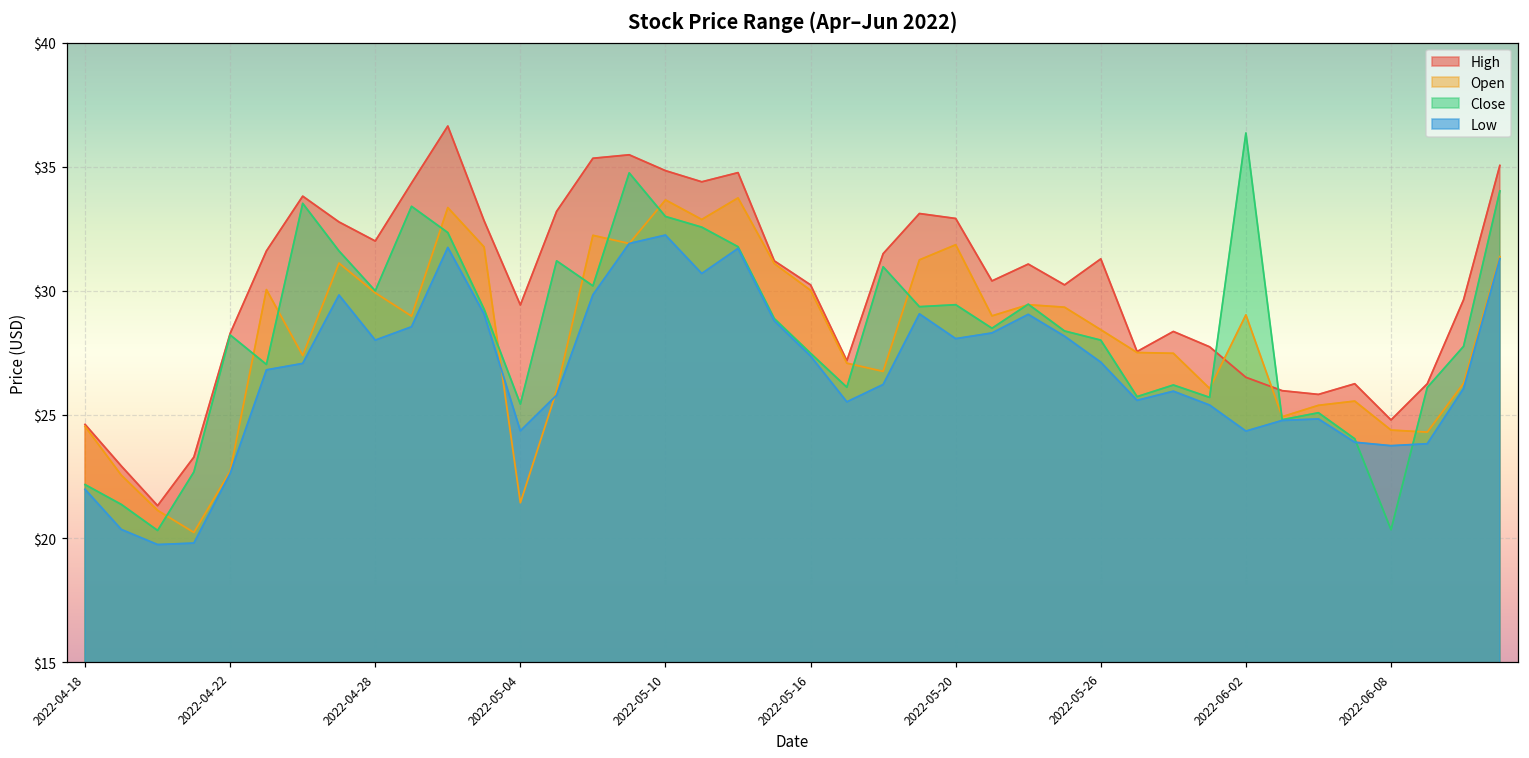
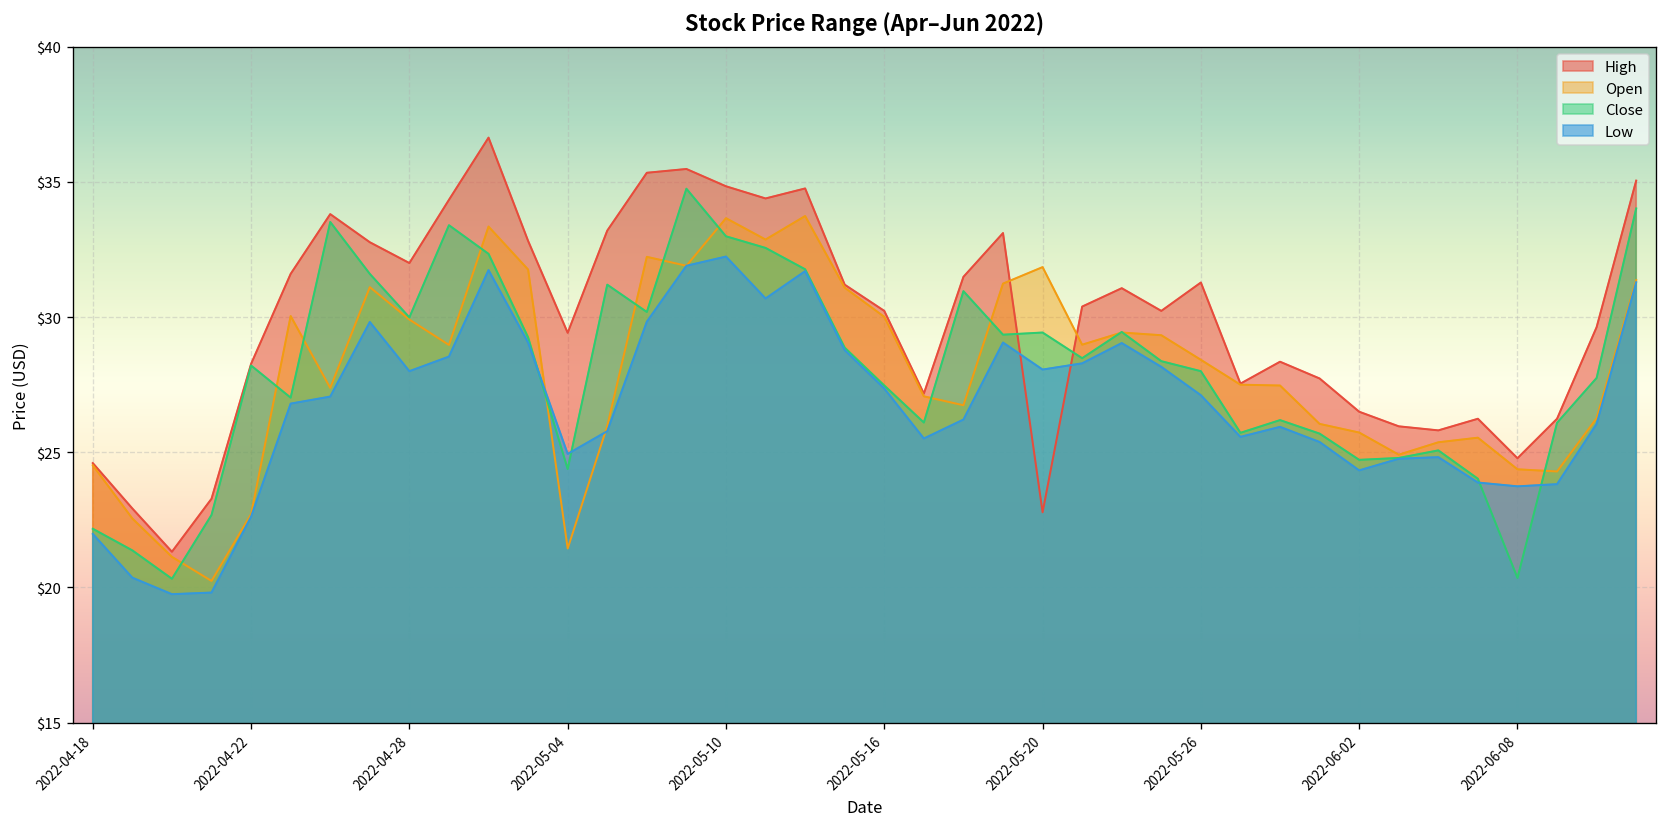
  {
    "High": {
      "2022-04-28": "$32.0",
      "2022-05-04": "$29.4",
      "2022-05-10": "$34.8",
      "2022-05-16": "$30.2",
-     "2022-05-20": "$32.9",
+     "2022-05-20": "$22.8",
      "2022-05-26": "$31.3",
      "2022-06-02": "$26.5",
      "2022-06-08": "$24.8"
    },
    "Open": {
      "2022-05-04": "$21.4",
      "2022-05-10": "$33.7",
      "2022-05-16": "$30.0",
      "2022-05-20": "$31.9",
      "2022-05-26": "$28.4",
-     "2022-06-02": "$29.0",
+     "2022-06-02": "$25.7",
      "2022-06-08": "$24.4"
    },
    "Close": {
      "2022-04-18": "$22.2",
-     "2022-05-04": "$25.4",
+     "2022-05-04": "$24.4",
      "2022-05-10": "$33.0",
      "2022-05-20": "$29.4",
      "2022-05-26": "$28.0",
-     "2022-06-02": "$36.4",
+     "2022-06-02": "$24.7",
      "2022-06-08": "$20.4"
    },
    "Low": {
      "2022-04-18": "$22.0",
      "2022-04-28": "$28.0",
-     "2022-05-04": "$24.3",
+     "2022-05-04": "$24.9",
      "2022-05-10": "$32.2",
      "2022-05-20": "$28.1",
      "2022-05-26": "$27.1",
      "2022-06-02": "$24.3",
      "2022-06-08": "$23.7"
    }
  }
